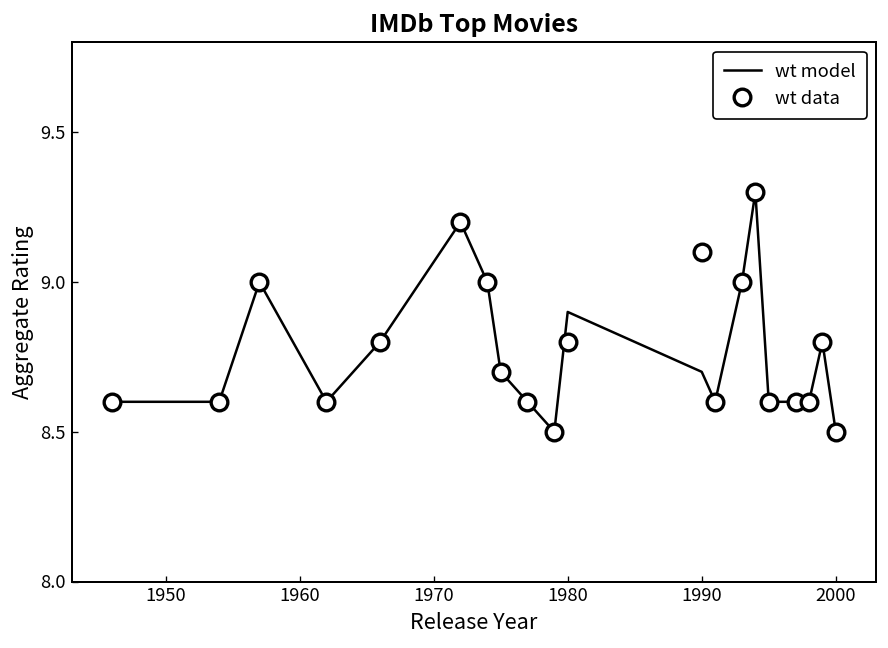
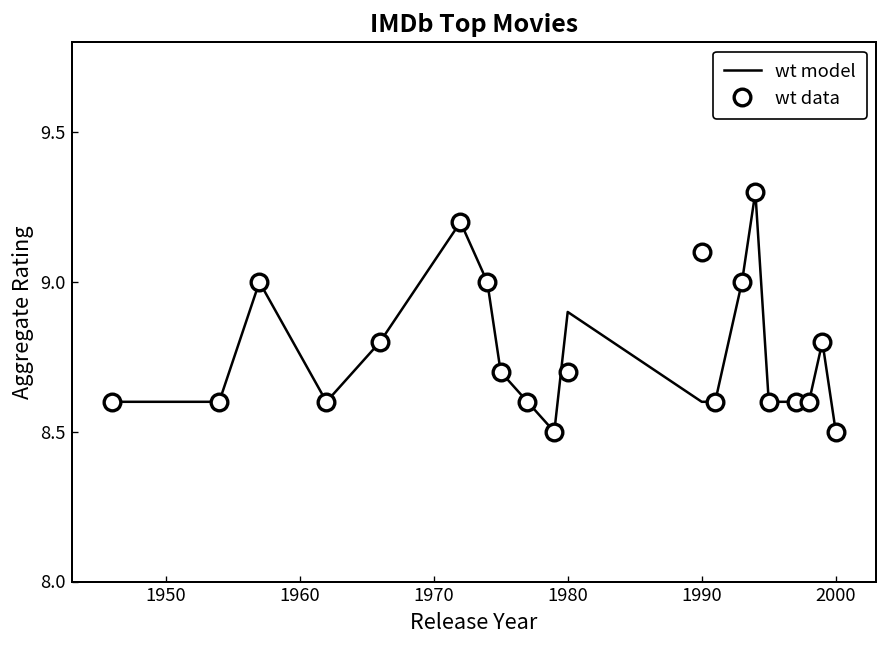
  {
    "wt model": {
      "1980": 8.9,
-     "1990": 8.7
+     "1990": 8.6
    },
    "wt data": {
-     "1980": 8.8,
+     "1980": 8.7,
      "1990": 9.1
    }
  }
